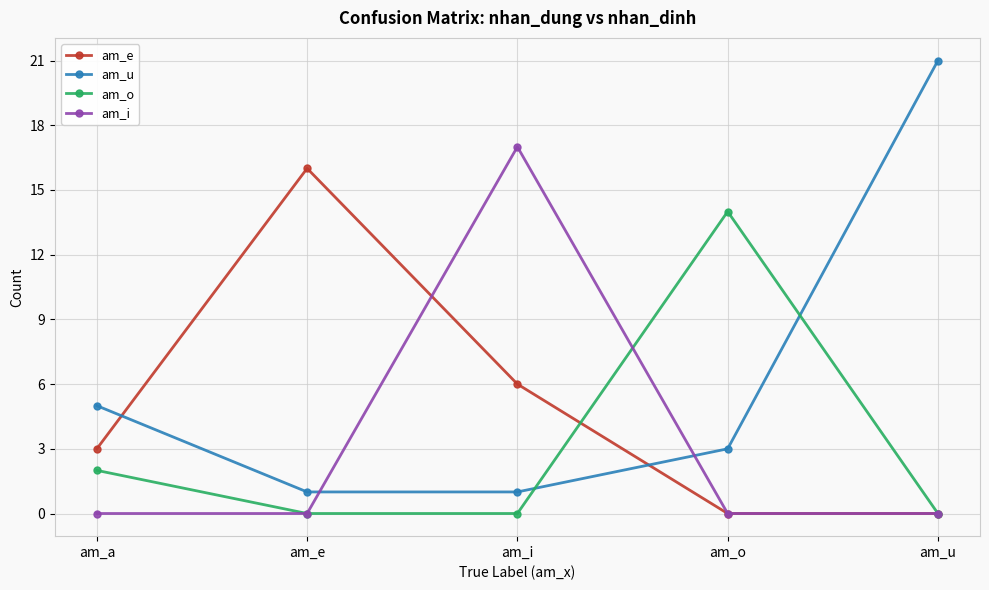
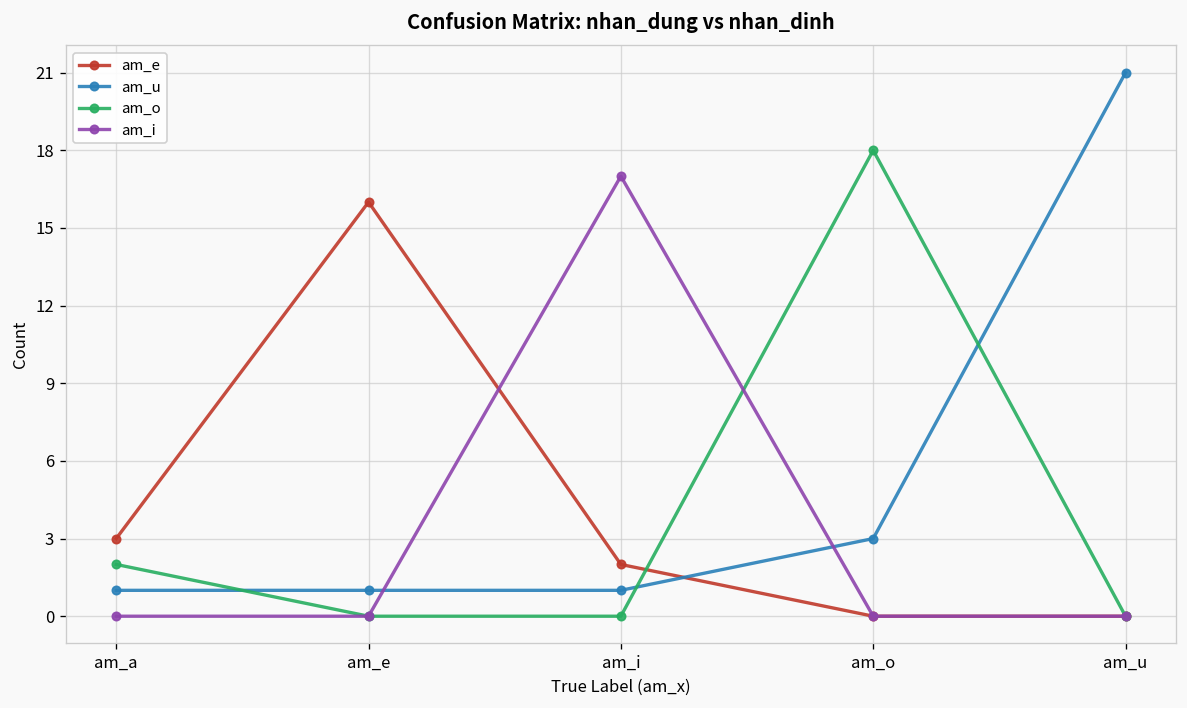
  {
    "am_e": {
      "am_a": 3,
      "am_e": 16,
-     "am_i": 6
+     "am_i": 2
    },
    "am_u": {
-     "am_a": 5,
+     "am_a": 1,
      "am_e": 1,
      "am_i": 1,
      "am_o": 3,
      "am_u": 21
    },
    "am_o": {
      "am_a": 2,
      "am_i": 0,
-     "am_o": 14
+     "am_o": 18
    },
    "am_i": {
      "am_a": 0,
      "am_i": 17
    }
  }
